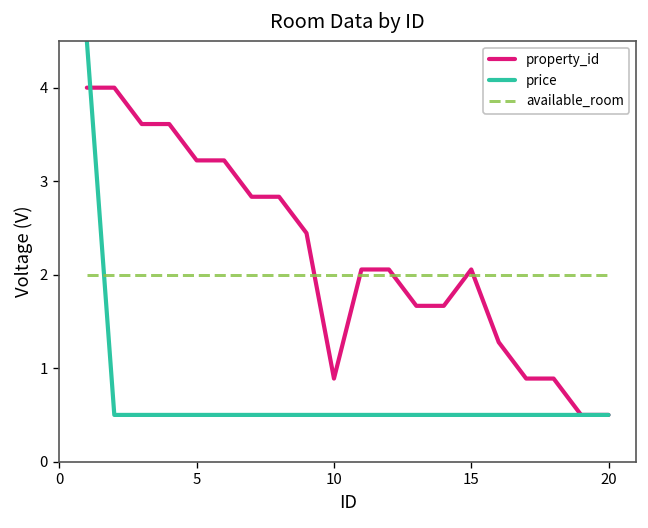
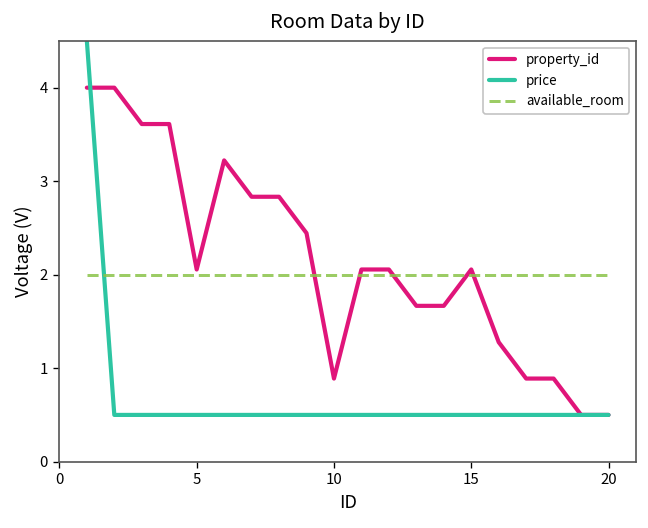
  {
    "property_id": {
-     "5": 3.2,
+     "5": 2.1,
      "10": 0.9,
      "15": 2.1
    },
    "price": {
      "5": 0.5,
      "10": 0.5,
      "15": 0.5
    },
    "available_room": {
      "5": 2.0,
      "10": 2.0,
      "15": 2.0,
      "20": 2.0
    }
  }
